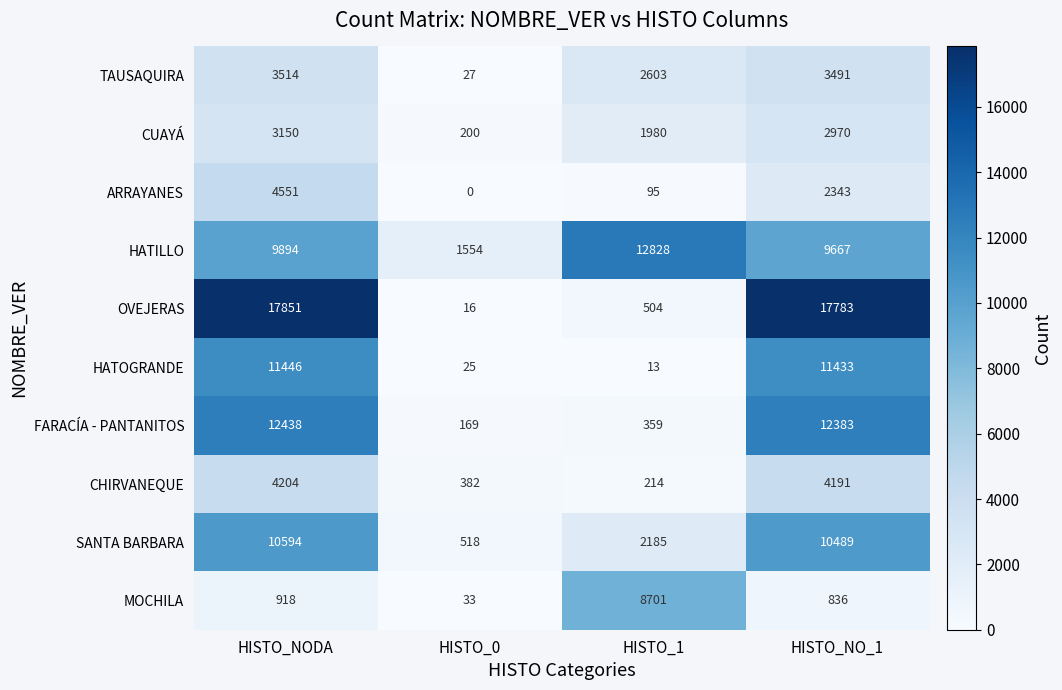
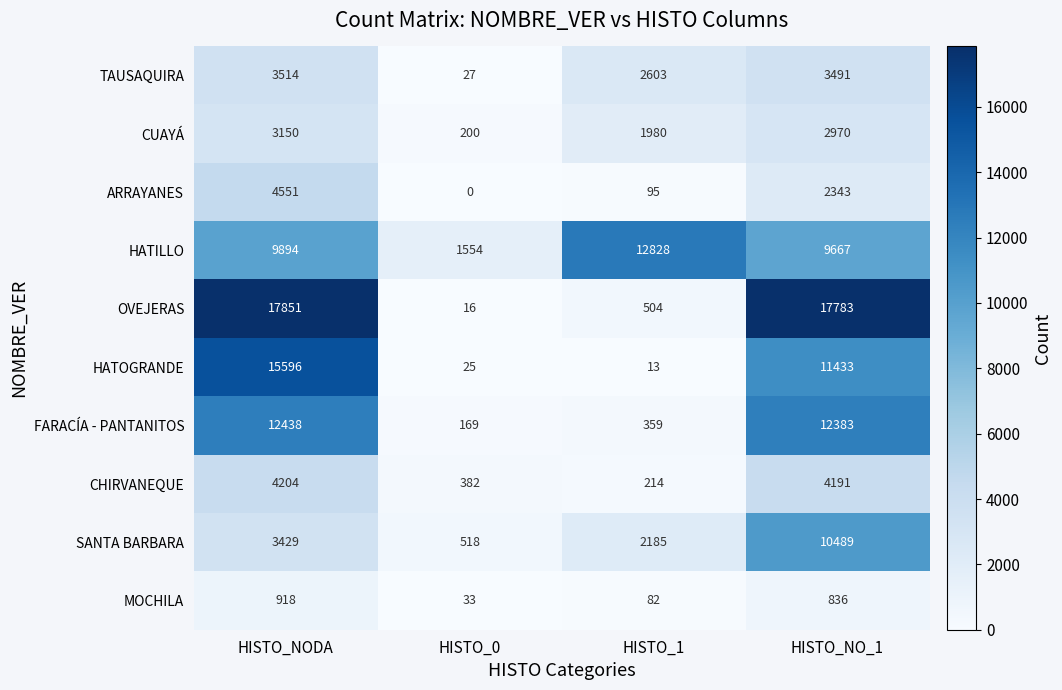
  {
    "TAUSAQUIRA": {
      "HISTO_NODA": 3514,
      "HISTO_0": 27,
      "HISTO_1": 2603,
      "HISTO_NO_1": 3491
    },
    "CUAYÁ": {
      "HISTO_NODA": 3150,
      "HISTO_0": 200,
      "HISTO_1": 1980,
      "HISTO_NO_1": 2970
    },
    "ARRAYANES": {
      "HISTO_NODA": 4551,
      "HISTO_0": 0,
      "HISTO_1": 95,
      "HISTO_NO_1": 2343
    },
    "HATILLO": {
      "HISTO_NODA": 9894,
      "HISTO_0": 1554,
      "HISTO_1": 12828,
      "HISTO_NO_1": 9667
    },
    "OVEJERAS": {
      "HISTO_NODA": 17851,
      "HISTO_0": 16,
      "HISTO_1": 504,
      "HISTO_NO_1": 17783
    },
    "HATOGRANDE": {
-     "HISTO_NODA": 11446,
+     "HISTO_NODA": 15596,
      "HISTO_0": 25,
      "HISTO_1": 13,
      "HISTO_NO_1": 11433
    },
    "FARACÍA - PANTANITOS": {
      "HISTO_NODA": 12438,
      "HISTO_0": 169,
      "HISTO_1": 359,
      "HISTO_NO_1": 12383
    },
    "CHIRVANEQUE": {
      "HISTO_NODA": 4204,
      "HISTO_0": 382,
      "HISTO_1": 214,
      "HISTO_NO_1": 4191
    },
    "SANTA BARBARA": {
-     "HISTO_NODA": 10594,
+     "HISTO_NODA": 3429,
      "HISTO_0": 518,
      "HISTO_1": 2185,
      "HISTO_NO_1": 10489
    },
    "MOCHILA": {
      "HISTO_NODA": 918,
      "HISTO_0": 33,
-     "HISTO_1": 8701,
+     "HISTO_1": 82,
      "HISTO_NO_1": 836
    }
  }
